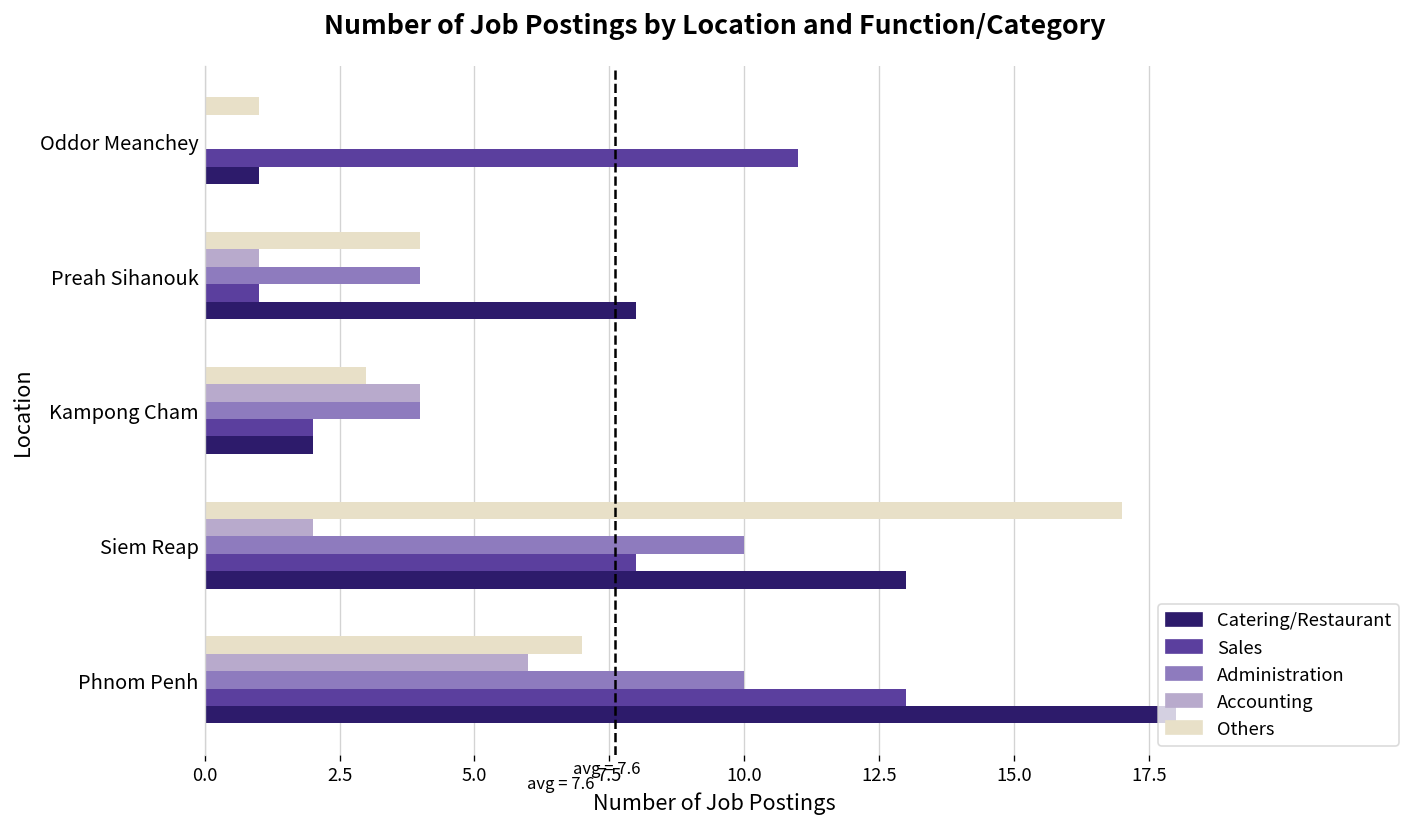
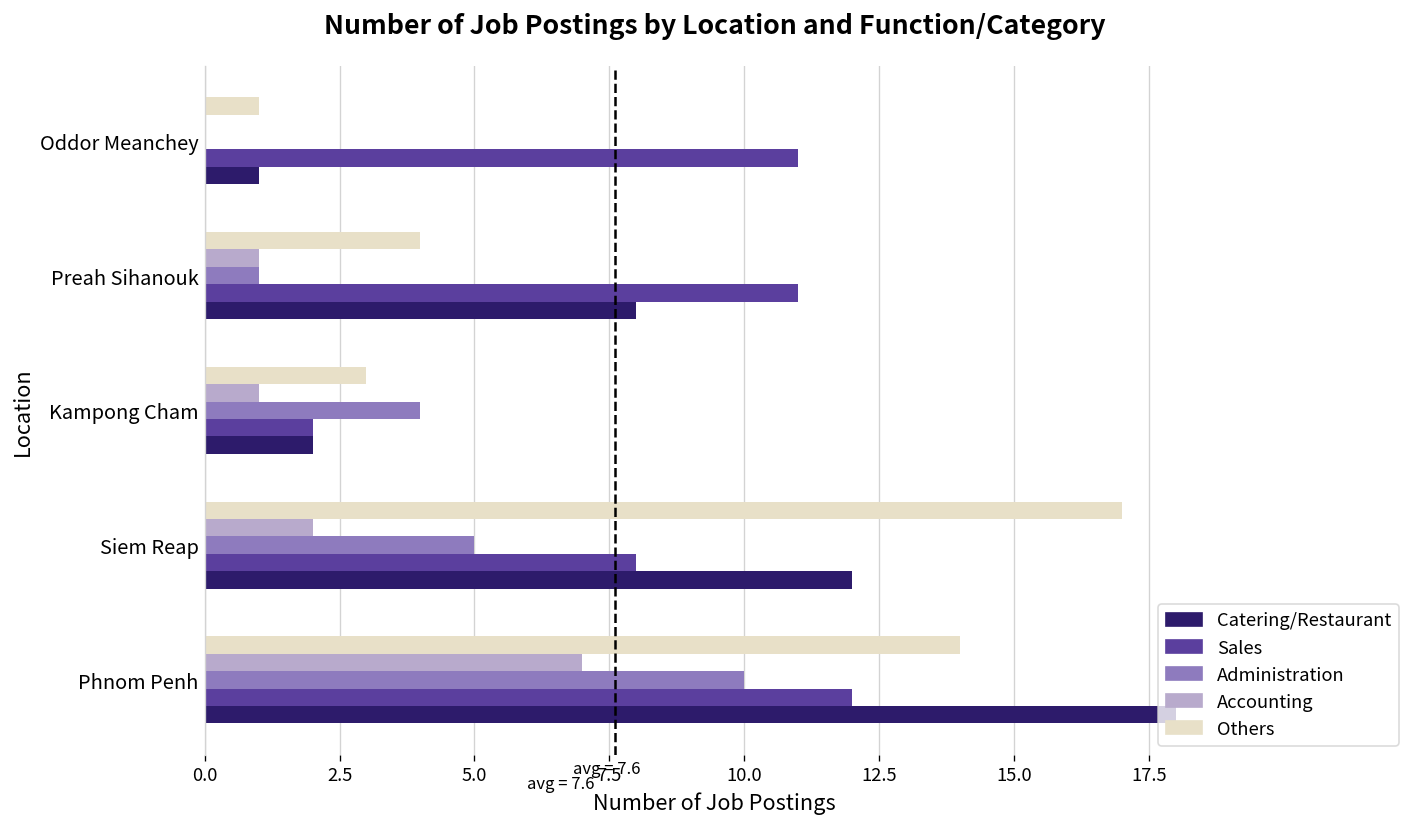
  {
    "Catering/Restaurant": {
      "Oddor Meanchey": 1,
      "Preah Sihanouk": 8,
      "Kampong Cham": 2,
-     "Siem Reap": 13
+     "Siem Reap": 12
    },
    "Sales": {
      "Oddor Meanchey": 11,
-     "Preah Sihanouk": 1,
+     "Preah Sihanouk": 11,
      "Kampong Cham": 2,
      "Siem Reap": 8,
-     "Phnom Penh": 13
+     "Phnom Penh": 12
    },
    "Administration": {
      "Oddor Meanchey": 0,
-     "Preah Sihanouk": 4,
+     "Preah Sihanouk": 1,
      "Kampong Cham": 4,
-     "Siem Reap": 10,
+     "Siem Reap": 5,
      "Phnom Penh": 10
    },
    "Accounting": {
      "Oddor Meanchey": 0,
      "Preah Sihanouk": 1,
-     "Kampong Cham": 4,
+     "Kampong Cham": 1,
      "Siem Reap": 2,
-     "Phnom Penh": 6
+     "Phnom Penh": 7
    },
    "Others": {
      "Oddor Meanchey": 1,
      "Preah Sihanouk": 4,
      "Kampong Cham": 3,
      "Siem Reap": 17,
-     "Phnom Penh": 7
+     "Phnom Penh": 14
    }
  }
